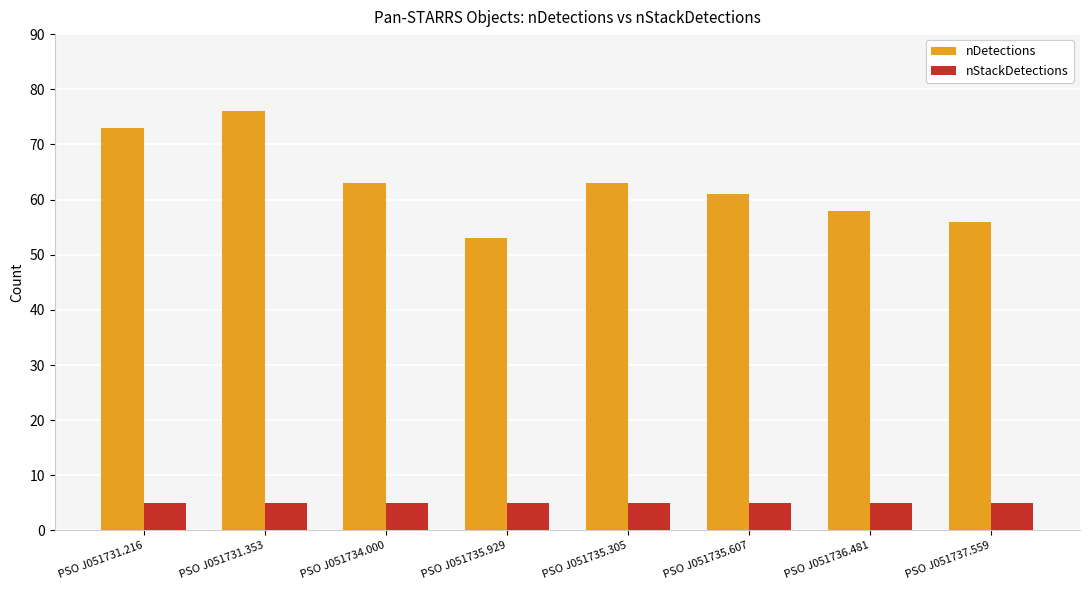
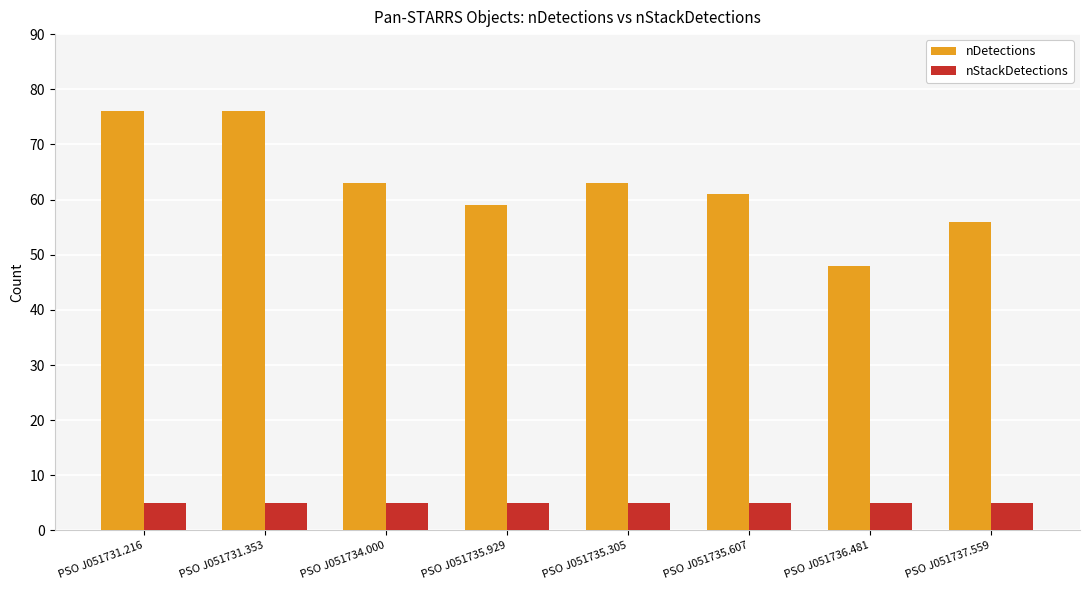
  {
    "nDetections": {
-     "PSO J051731.216": 73,
+     "PSO J051731.216": 76,
      "PSO J051731.353": 76,
      "PSO J051734.000": 63,
-     "PSO J051735.929": 53,
+     "PSO J051735.929": 59,
      "PSO J051735.305": 63,
      "PSO J051735.607": 61,
-     "PSO J051736.481": 58,
+     "PSO J051736.481": 48,
      "PSO J051737.559": 56
    },
    "nStackDetections": {
      "PSO J051731.216": 5,
      "PSO J051731.353": 5,
      "PSO J051734.000": 5,
      "PSO J051735.929": 5,
      "PSO J051735.305": 5,
      "PSO J051735.607": 5,
      "PSO J051736.481": 5,
      "PSO J051737.559": 5
    }
  }
